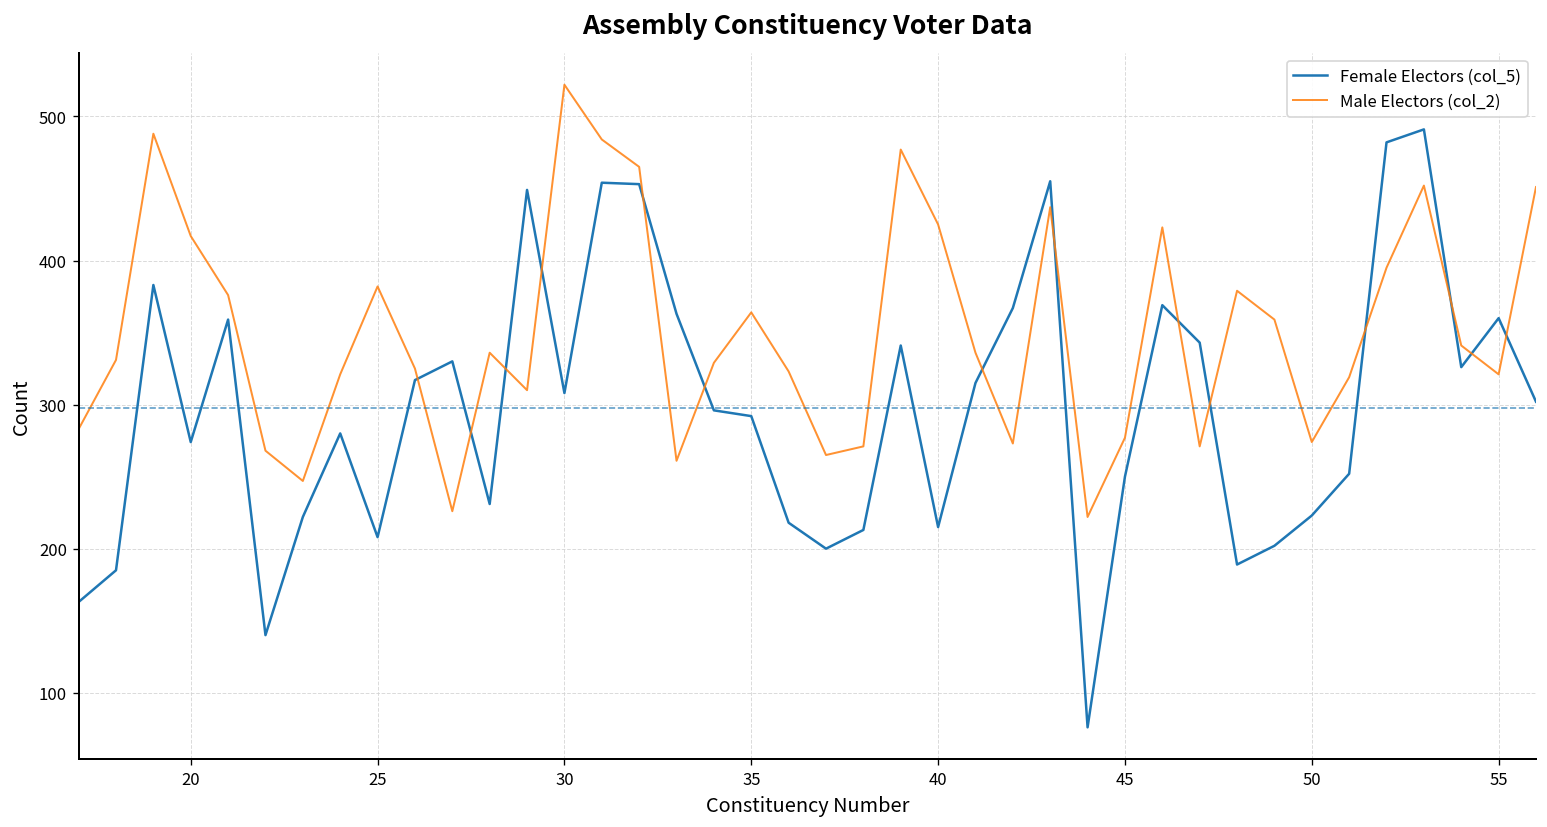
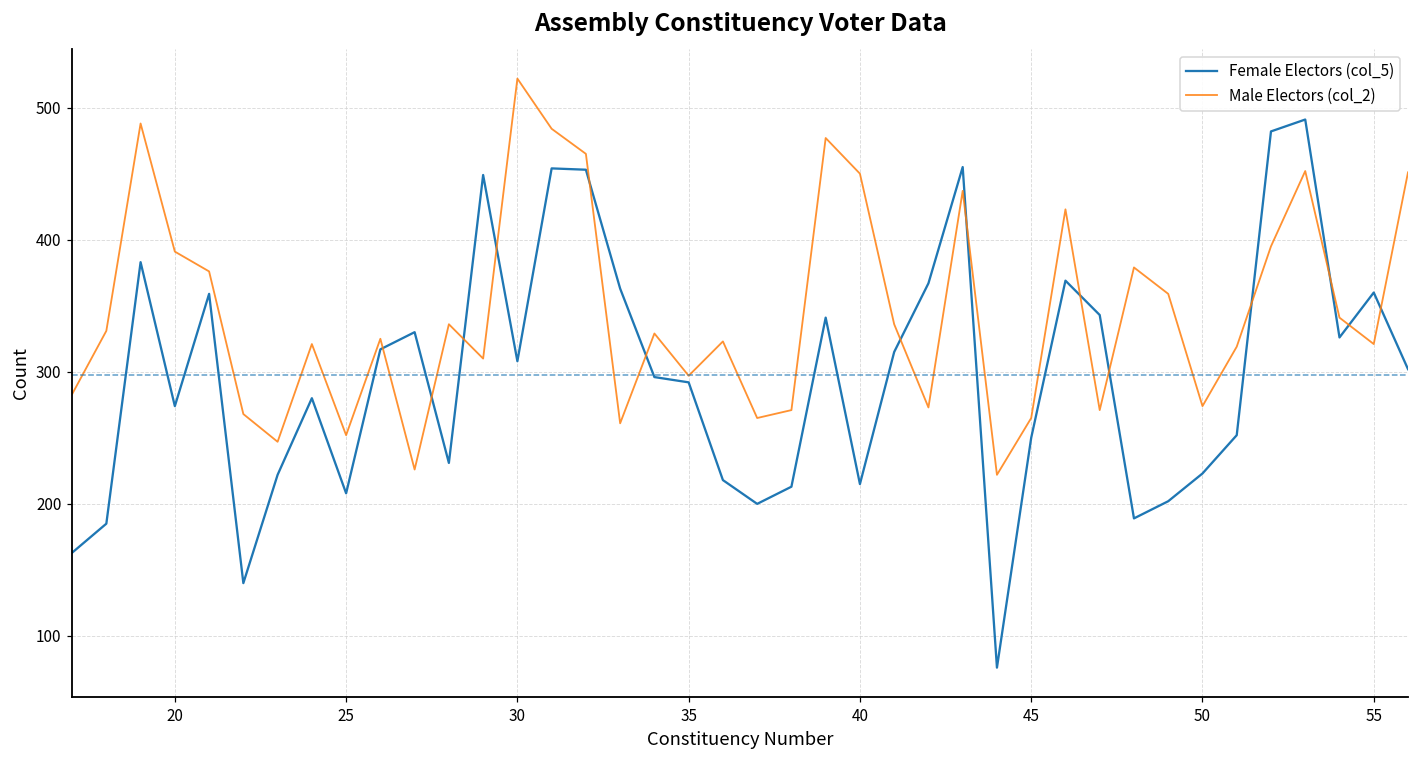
  {
    "Female Electors (col_5)": {
      "20": 274,
      "25": 208,
      "30": 308,
      "35": 292,
      "40": 215,
      "45": 250,
      "50": 223,
      "55": 360
    },
    "Male Electors (col_2)": {
-     "20": 417,
-     "25": 382,
+     "20": 391,
+     "25": 252,
      "30": 522,
-     "35": 364,
-     "40": 425,
-     "45": 277,
+     "35": 297,
+     "40": 450,
+     "45": 265,
      "50": 274,
      "55": 321
    }
  }
